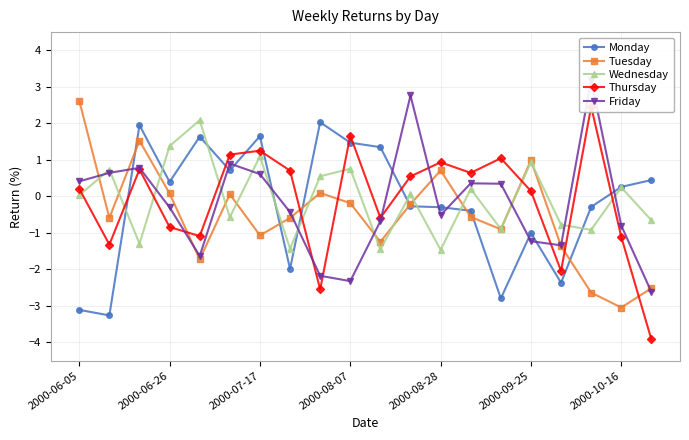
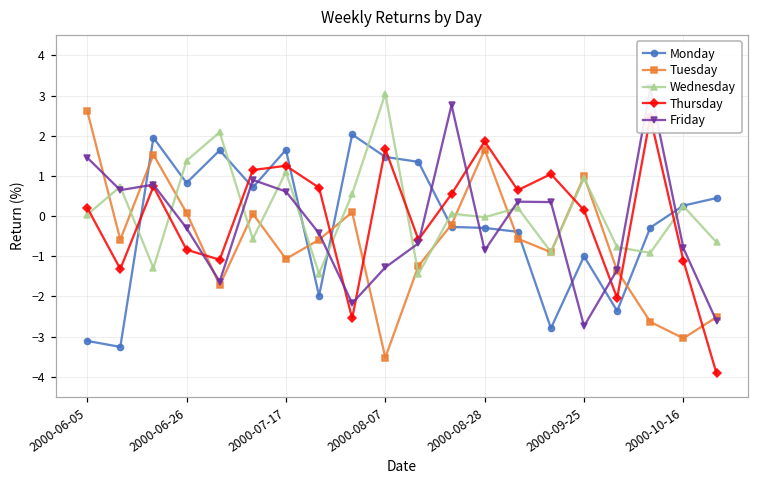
  {
    "Monday": {
      "2000-06-05": -3.1,
-     "2000-06-26": 0.4,
+     "2000-06-26": 0.8,
      "2000-07-17": 1.7,
      "2000-08-07": 1.5,
      "2000-08-28": -0.3,
      "2000-09-25": -1.0
    },
    "Tuesday": {
      "2000-06-05": 2.6,
      "2000-06-26": 0.1,
      "2000-07-17": -1.1,
-     "2000-08-07": -0.2,
-     "2000-08-28": 0.7,
+     "2000-08-07": -3.5,
+     "2000-08-28": 1.7,
      "2000-10-16": -3.0
    },
    "Wednesday": {
      "2000-06-05": 0.0,
      "2000-06-26": 1.4,
      "2000-07-17": 1.1,
-     "2000-08-07": 0.8,
-     "2000-08-28": -1.5
+     "2000-08-07": 3.0,
+     "2000-08-28": 0.0
    },
    "Thursday": {
      "2000-06-05": 0.2,
      "2000-06-26": -0.8,
      "2000-07-17": 1.3,
      "2000-08-07": 1.7,
-     "2000-08-28": 0.9,
+     "2000-08-28": 1.9,
      "2000-09-25": 0.1,
      "2000-10-16": -1.1
    },
    "Friday": {
-     "2000-06-05": 0.4,
+     "2000-06-05": 1.5,
      "2000-06-26": -0.3,
      "2000-07-17": 0.6,
-     "2000-08-07": -2.3,
-     "2000-08-28": -0.5,
-     "2000-09-25": -1.2,
+     "2000-08-07": -1.3,
+     "2000-08-28": -0.9,
+     "2000-09-25": -2.7,
      "2000-10-16": -0.8
    }
  }
